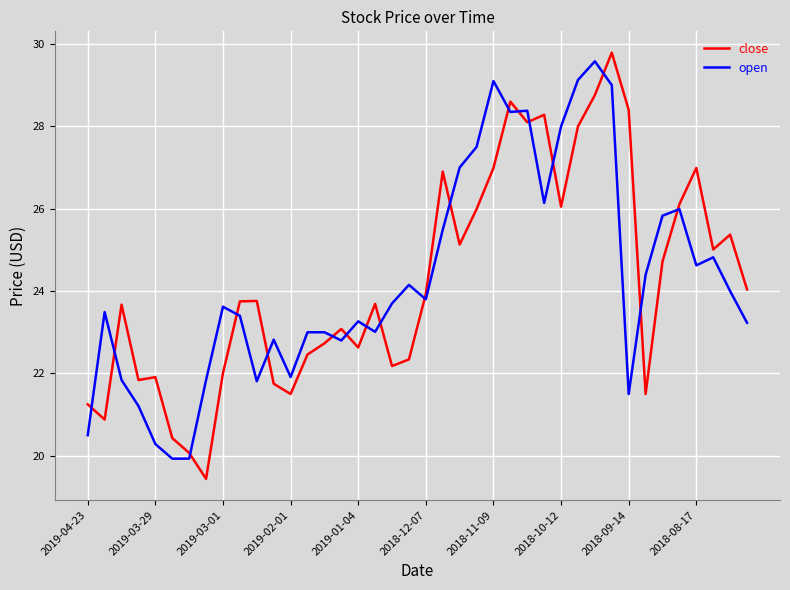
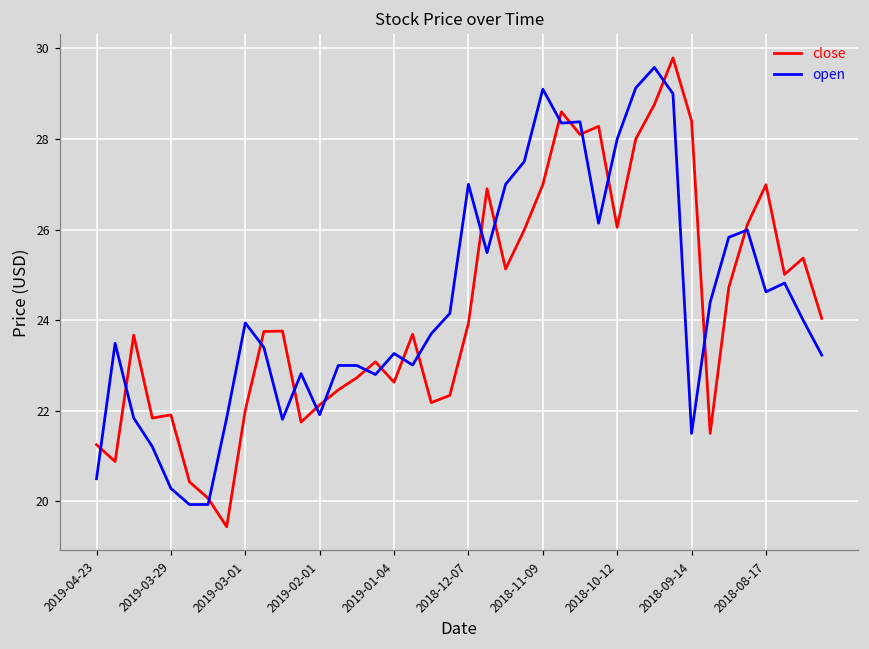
  {
    "close": {
      "2019-04-23": 21.3,
      "2019-03-29": 21.9,
      "2019-03-01": 22.0,
-     "2019-02-01": 21.5,
+     "2019-02-01": 22.1,
      "2019-01-04": 22.6,
      "2018-12-07": 23.9,
      "2018-11-09": 27.0,
      "2018-10-12": 26.1,
      "2018-09-14": 28.4,
      "2018-08-17": 27.0
    },
    "open": {
      "2019-04-23": 20.5,
      "2019-03-29": 20.3,
-     "2019-03-01": 23.6,
+     "2019-03-01": 23.9,
      "2019-02-01": 21.9,
      "2019-01-04": 23.3,
-     "2018-12-07": 23.8,
+     "2018-12-07": 27.0,
      "2018-11-09": 29.1,
      "2018-10-12": 28.0,
      "2018-09-14": 21.5,
      "2018-08-17": 24.6
    }
  }
